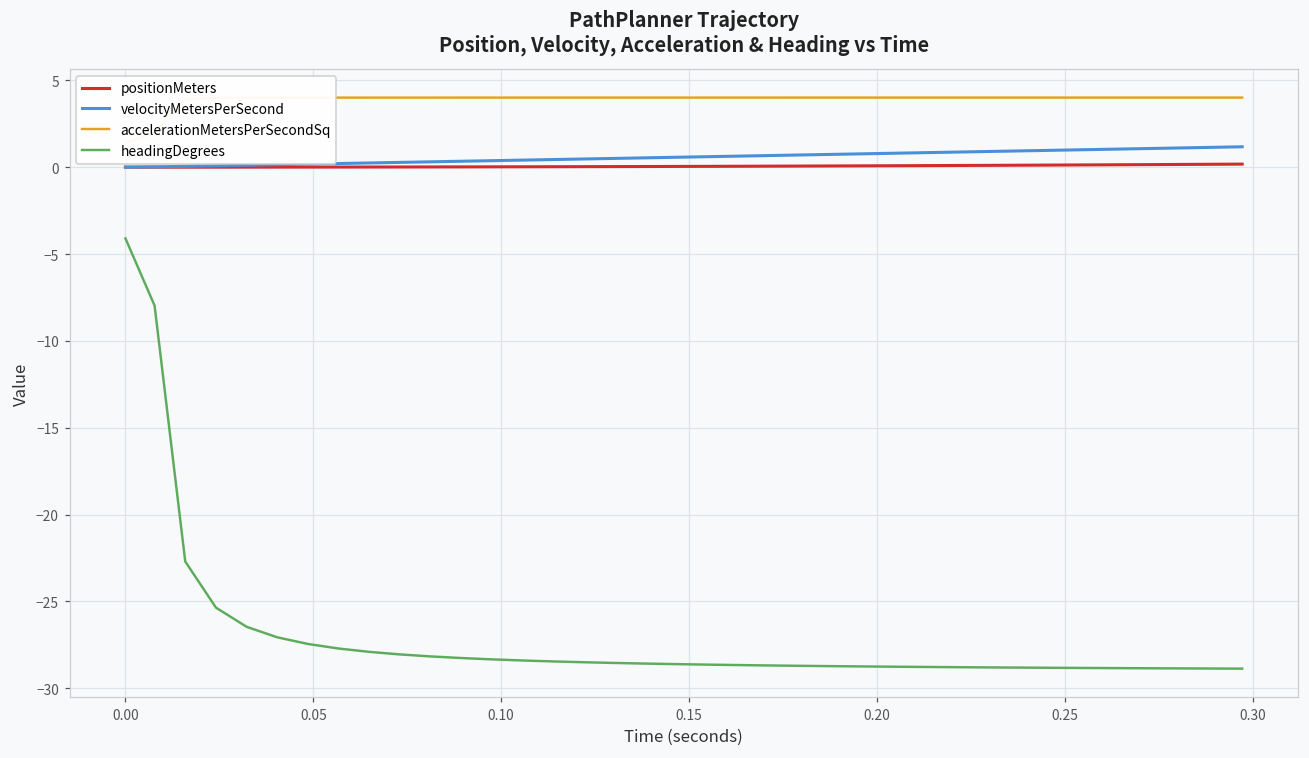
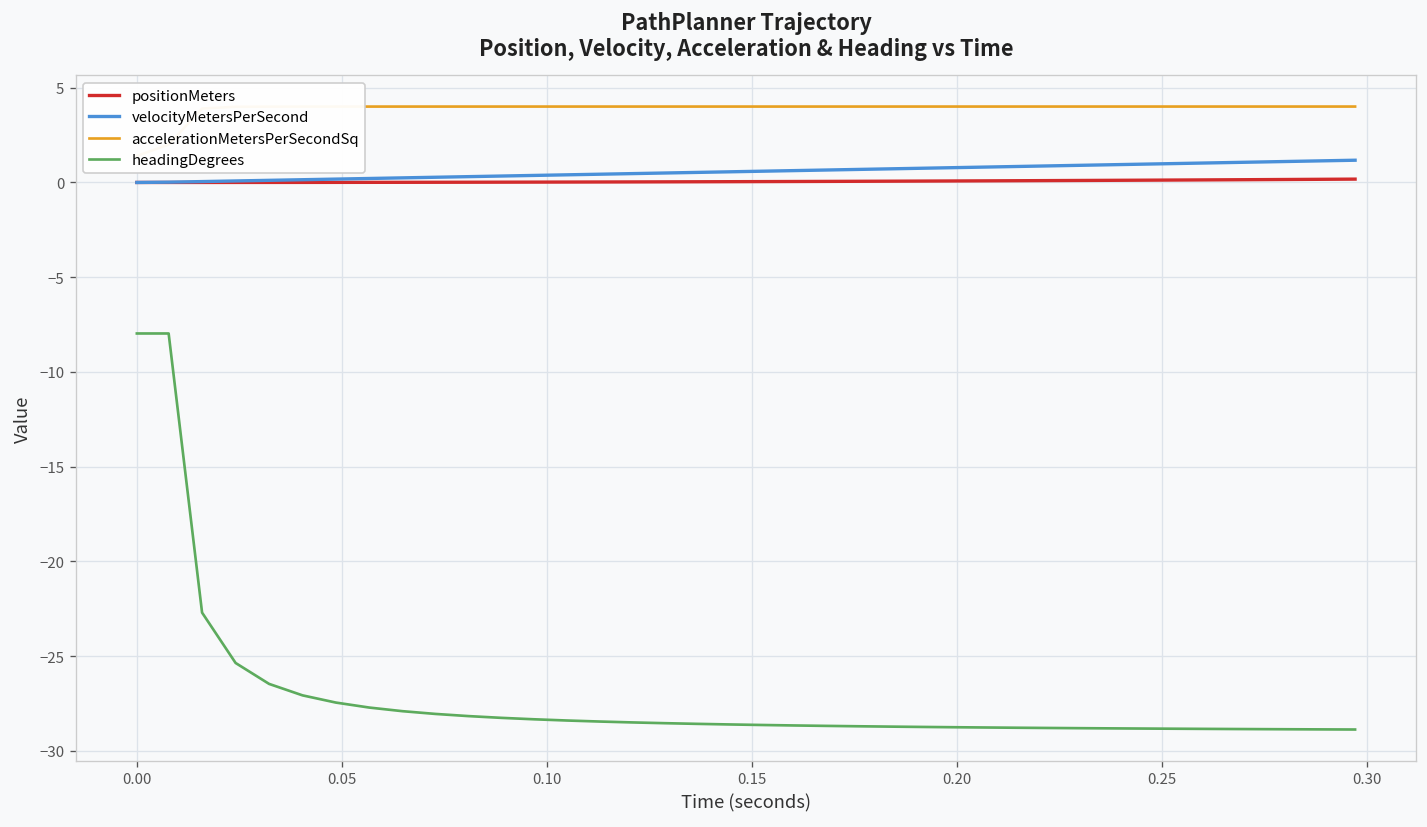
  {
    "headingDegrees": {
-     "0.00": -4.1
+     "0.00": -8.0
    }
  }
